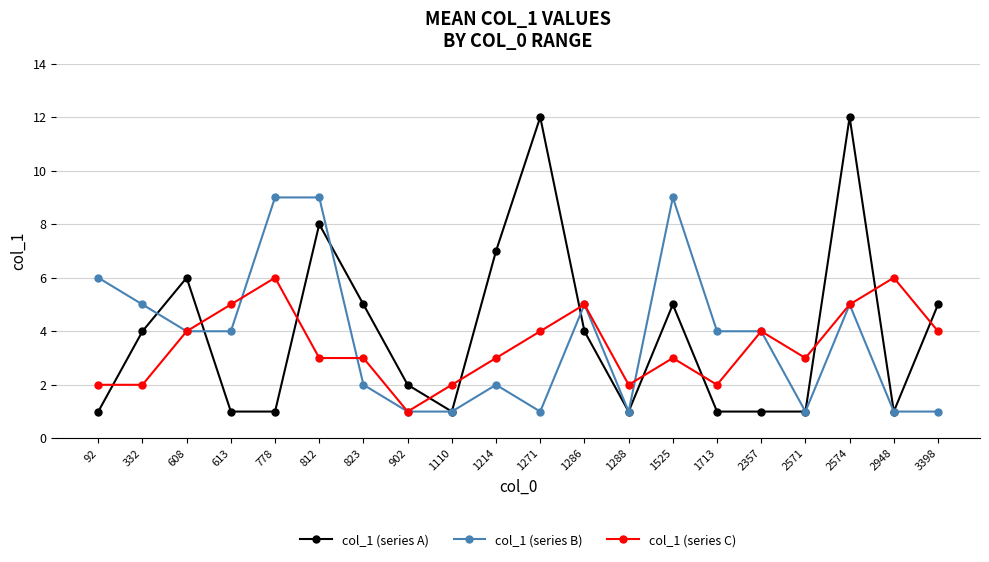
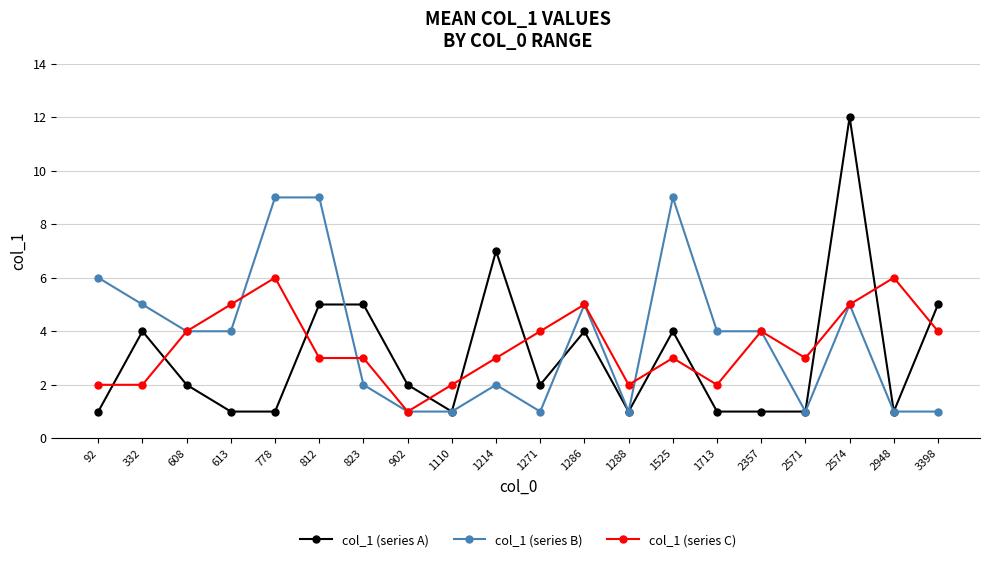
  {
    "col_1 (series A)": {
      "92": 1,
      "332": 4,
-     "608": 6,
+     "608": 2,
      "613": 1,
      "778": 1,
-     "812": 8,
+     "812": 5,
      "823": 5,
      "902": 2,
      "1214": 7,
-     "1271": 12,
+     "1271": 2,
      "1286": 4,
-     "1525": 5,
+     "1525": 4,
      "1713": 1,
      "2357": 1,
      "2574": 12,
      "3398": 5
    },
    "col_1 (series B)": {
      "92": 6,
      "332": 5,
      "613": 4,
      "778": 9,
      "812": 9,
      "823": 2,
      "1214": 2,
      "1271": 1,
      "1525": 9,
      "1713": 4,
      "3398": 1
    },
    "col_1 (series C)": {
      "92": 2,
      "332": 2,
      "613": 5,
      "778": 6,
      "812": 3,
      "823": 3,
      "1110": 2,
      "1214": 3,
      "1271": 4,
      "1288": 2,
      "1525": 3,
      "1713": 2,
      "2571": 3,
      "2948": 6,
      "3398": 4
    }
  }
